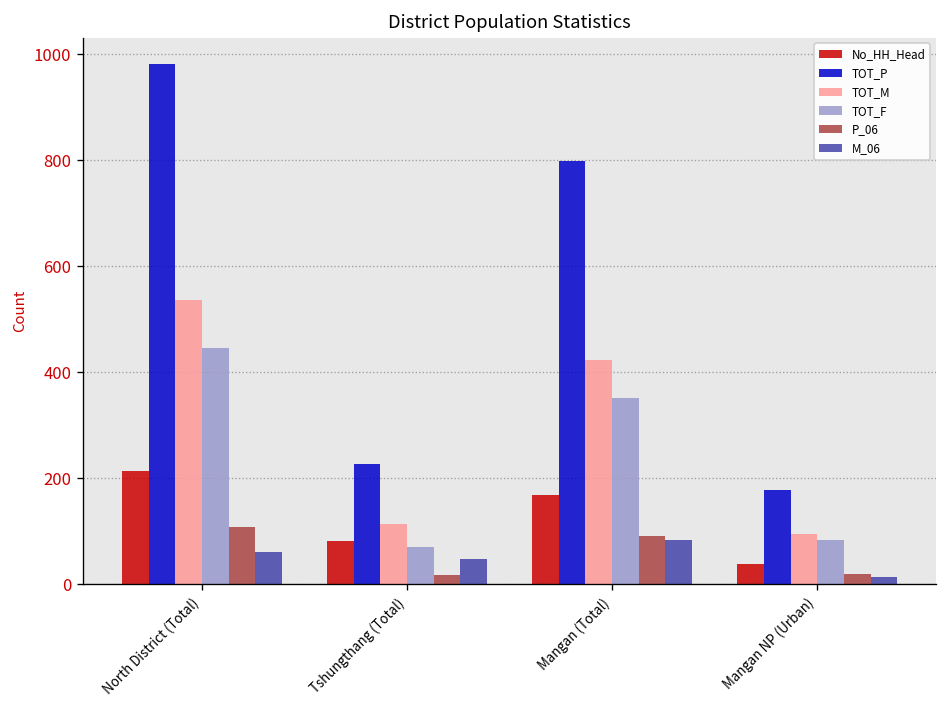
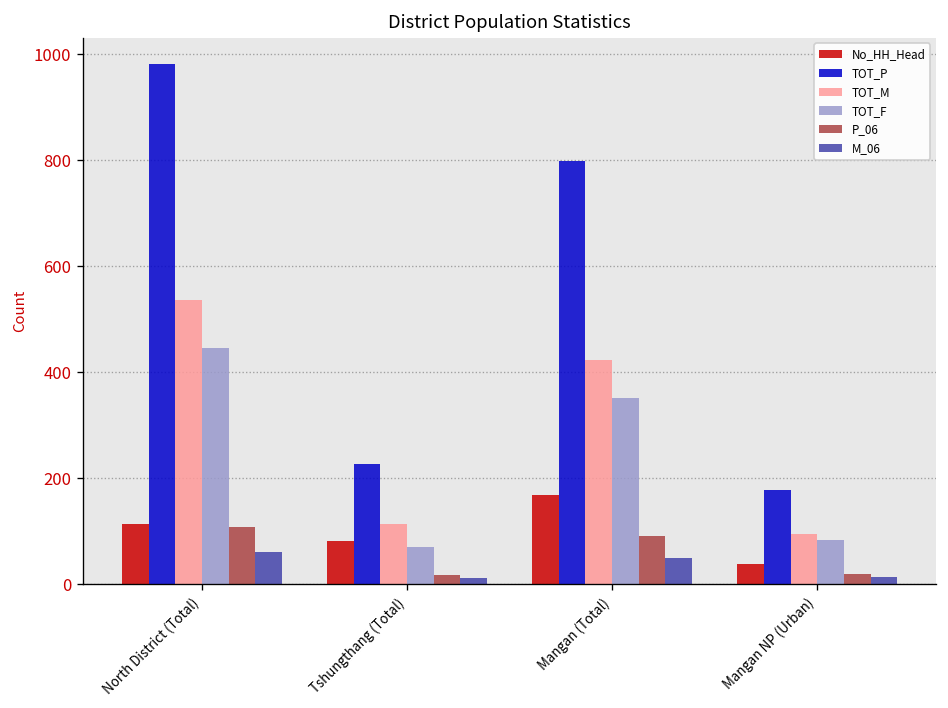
  {
    "No_HH_Head": {
-     "North District (Total)": 210,
+     "North District (Total)": 110,
      "Tshungthang (Total)": 80,
      "Mangan (Total)": 170,
      "Mangan NP (Urban)": 40
    },
    "TOT_P": {
      "North District (Total)": 980,
      "Tshungthang (Total)": 230,
      "Mangan (Total)": 800,
      "Mangan NP (Urban)": 180
    },
    "TOT_M": {
      "North District (Total)": 540,
      "Tshungthang (Total)": 110,
      "Mangan (Total)": 420,
      "Mangan NP (Urban)": 100
    },
    "TOT_F": {
      "North District (Total)": 450,
      "Tshungthang (Total)": 70,
      "Mangan (Total)": 350,
      "Mangan NP (Urban)": 80
    },
    "P_06": {
      "North District (Total)": 110,
      "Tshungthang (Total)": 20,
      "Mangan (Total)": 90,
      "Mangan NP (Urban)": 20
    },
    "M_06": {
      "North District (Total)": 60,
-     "Tshungthang (Total)": 50,
-     "Mangan (Total)": 80,
+     "Tshungthang (Total)": 10,
+     "Mangan (Total)": 50,
      "Mangan NP (Urban)": 10
    }
  }
